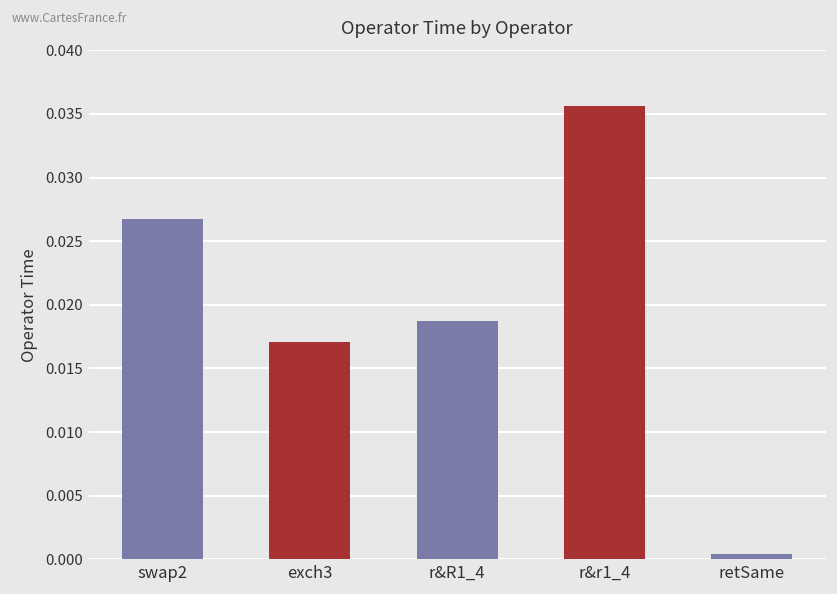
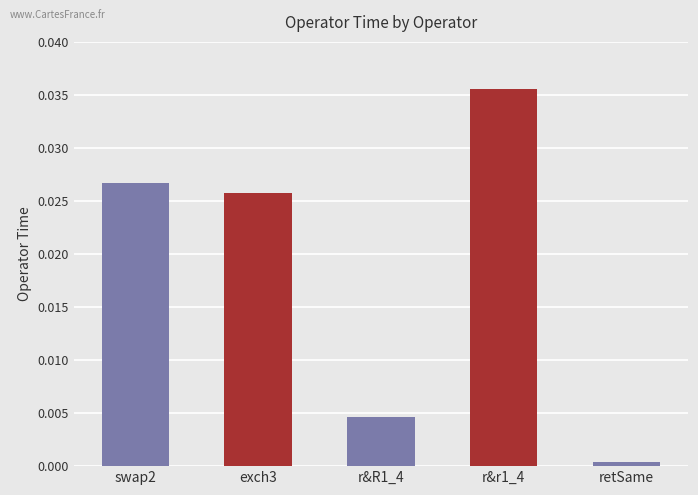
  {
    "swap2": 0.0267,
-   "exch3": 0.0171,
-   "r&R1_4": 0.0187,
+   "exch3": 0.0257,
+   "r&R1_4": 0.0047,
    "r&r1_4": 0.0356,
    "retSame": 0.0004
  }
